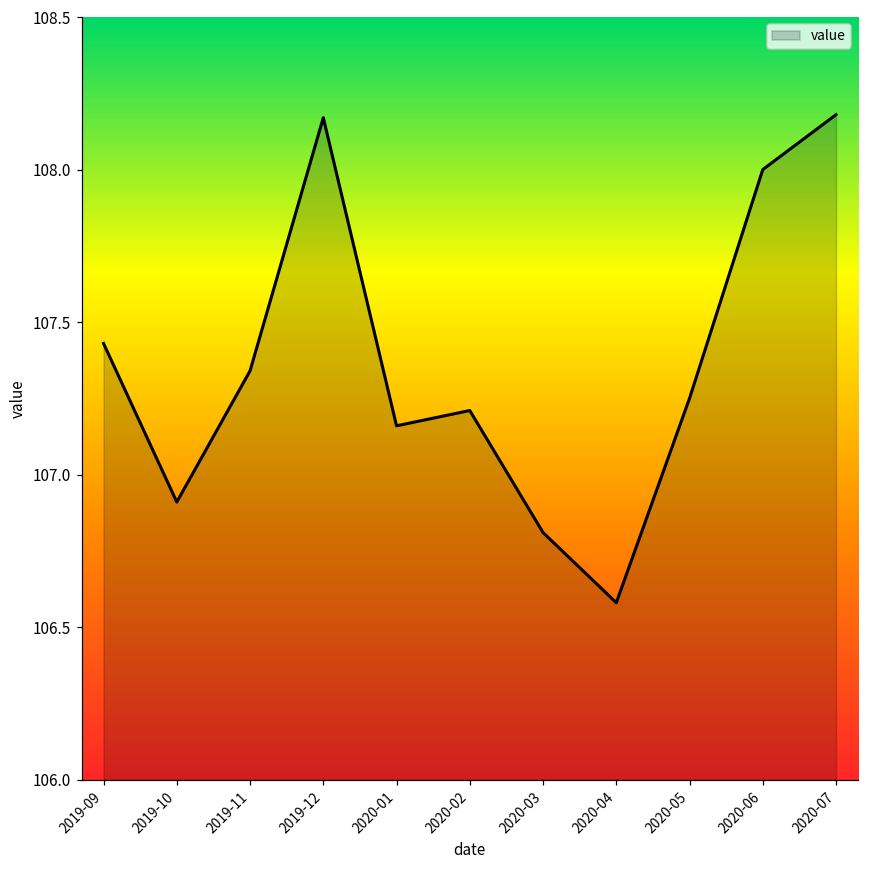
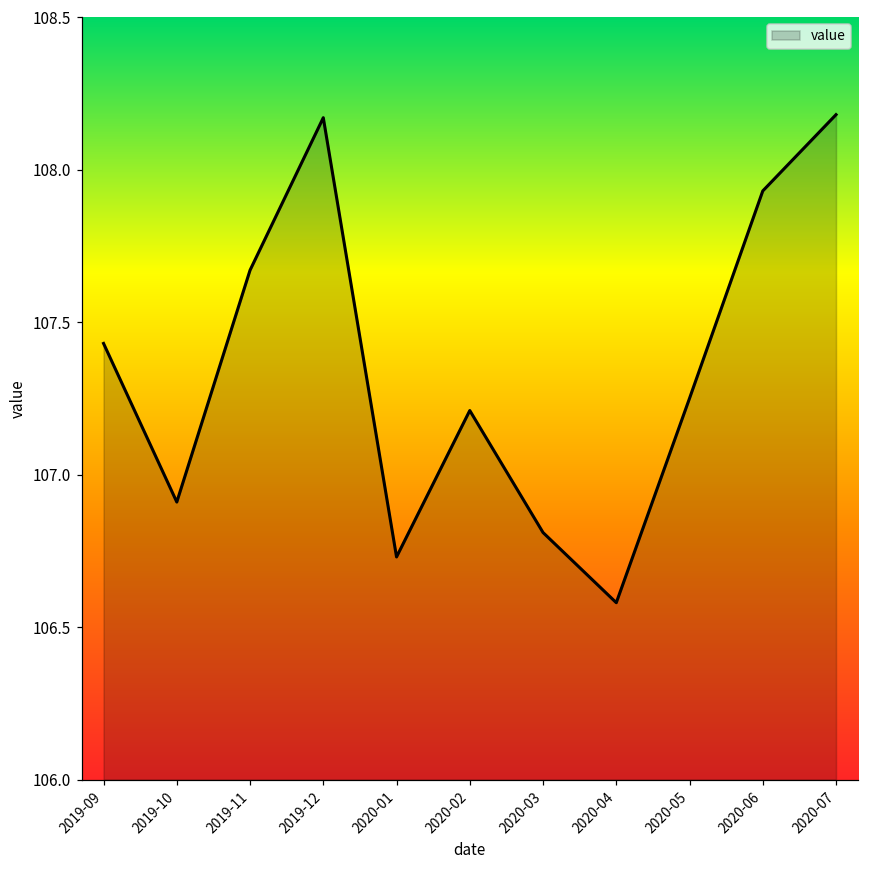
  {
    "2019-09": 107.43,
    "2019-10": 106.91,
-   "2019-11": 107.34,
+   "2019-11": 107.67,
    "2019-12": 108.17,
-   "2020-01": 107.16,
+   "2020-01": 106.73,
    "2020-02": 107.21,
    "2020-03": 106.81,
    "2020-04": 106.58,
    "2020-05": 107.25,
-   "2020-06": 108.00,
+   "2020-06": 107.93,
    "2020-07": 108.18
  }
